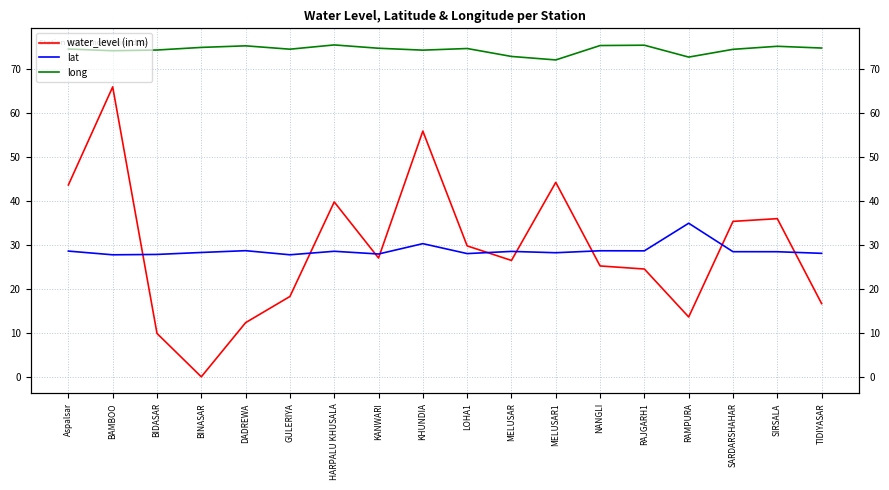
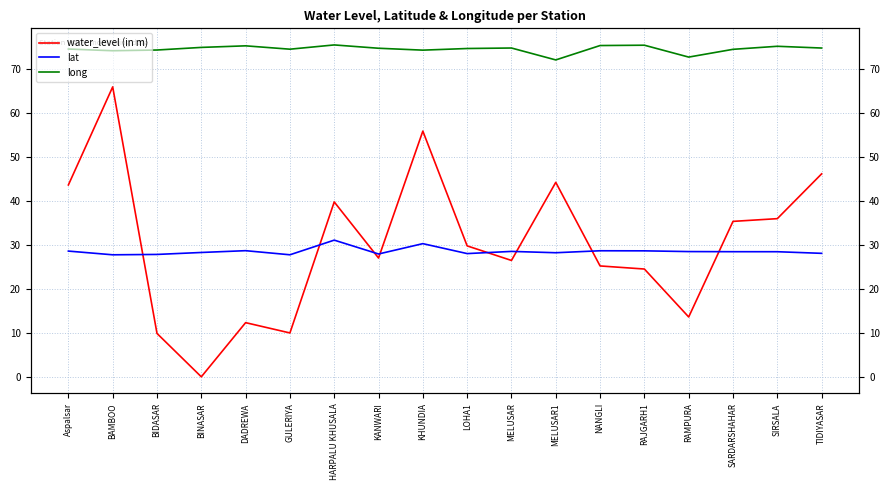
  {
    "water_level (in m)": {
      "Aspalsar": 44,
      "BAMBOO": 66,
      "BIDASAR": 10,
      "BINASAR": 0,
      "DADREWA": 12,
-     "GULERIYA": 18,
+     "GULERIYA": 10,
      "HARPALU KHUSALA": 40,
      "KANWARI": 27,
      "KHUNDIA": 56,
      "LOHA1": 30,
      "MELUSAR": 26,
      "MELUSAR1": 44,
      "NANGLI": 25,
      "RAJGARH1": 25,
      "RAMPURA": 14,
      "SARDARSHAHAR": 35,
      "SIRSALA": 36,
-     "TIDIYASAR": 17
+     "TIDIYASAR": 46
    },
    "lat": {
      "Aspalsar": 29,
      "BAMBOO": 28,
      "BIDASAR": 28,
      "BINASAR": 28,
      "DADREWA": 29,
      "GULERIYA": 28,
-     "HARPALU KHUSALA": 29,
+     "HARPALU KHUSALA": 31,
      "KANWARI": 28,
      "KHUNDIA": 30,
      "LOHA1": 28,
      "MELUSAR": 29,
      "MELUSAR1": 28,
      "NANGLI": 29,
      "RAJGARH1": 29,
-     "RAMPURA": 35,
+     "RAMPURA": 28,
      "SARDARSHAHAR": 28,
      "SIRSALA": 28,
      "TIDIYASAR": 28
    },
    "long": {
      "BIDASAR": 74,
      "BINASAR": 75,
      "DADREWA": 75,
      "GULERIYA": 74,
      "HARPALU KHUSALA": 75,
      "KANWARI": 75,
      "KHUNDIA": 74,
      "LOHA1": 75,
-     "MELUSAR": 73,
+     "MELUSAR": 75,
      "MELUSAR1": 72,
      "NANGLI": 75,
      "RAJGARH1": 75,
      "RAMPURA": 73,
      "SARDARSHAHAR": 74,
      "SIRSALA": 75,
      "TIDIYASAR": 75
    }
  }
